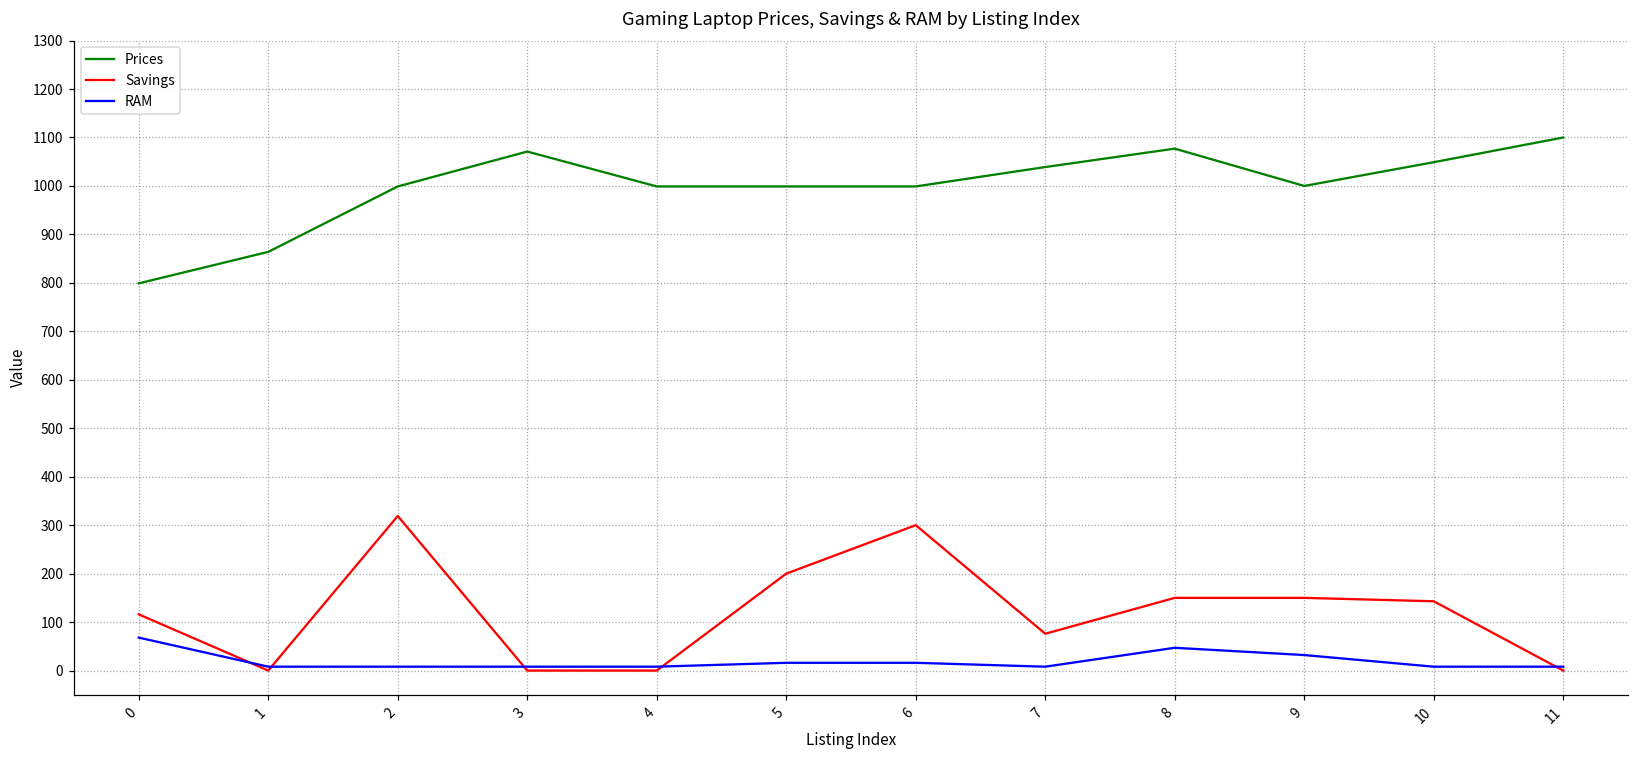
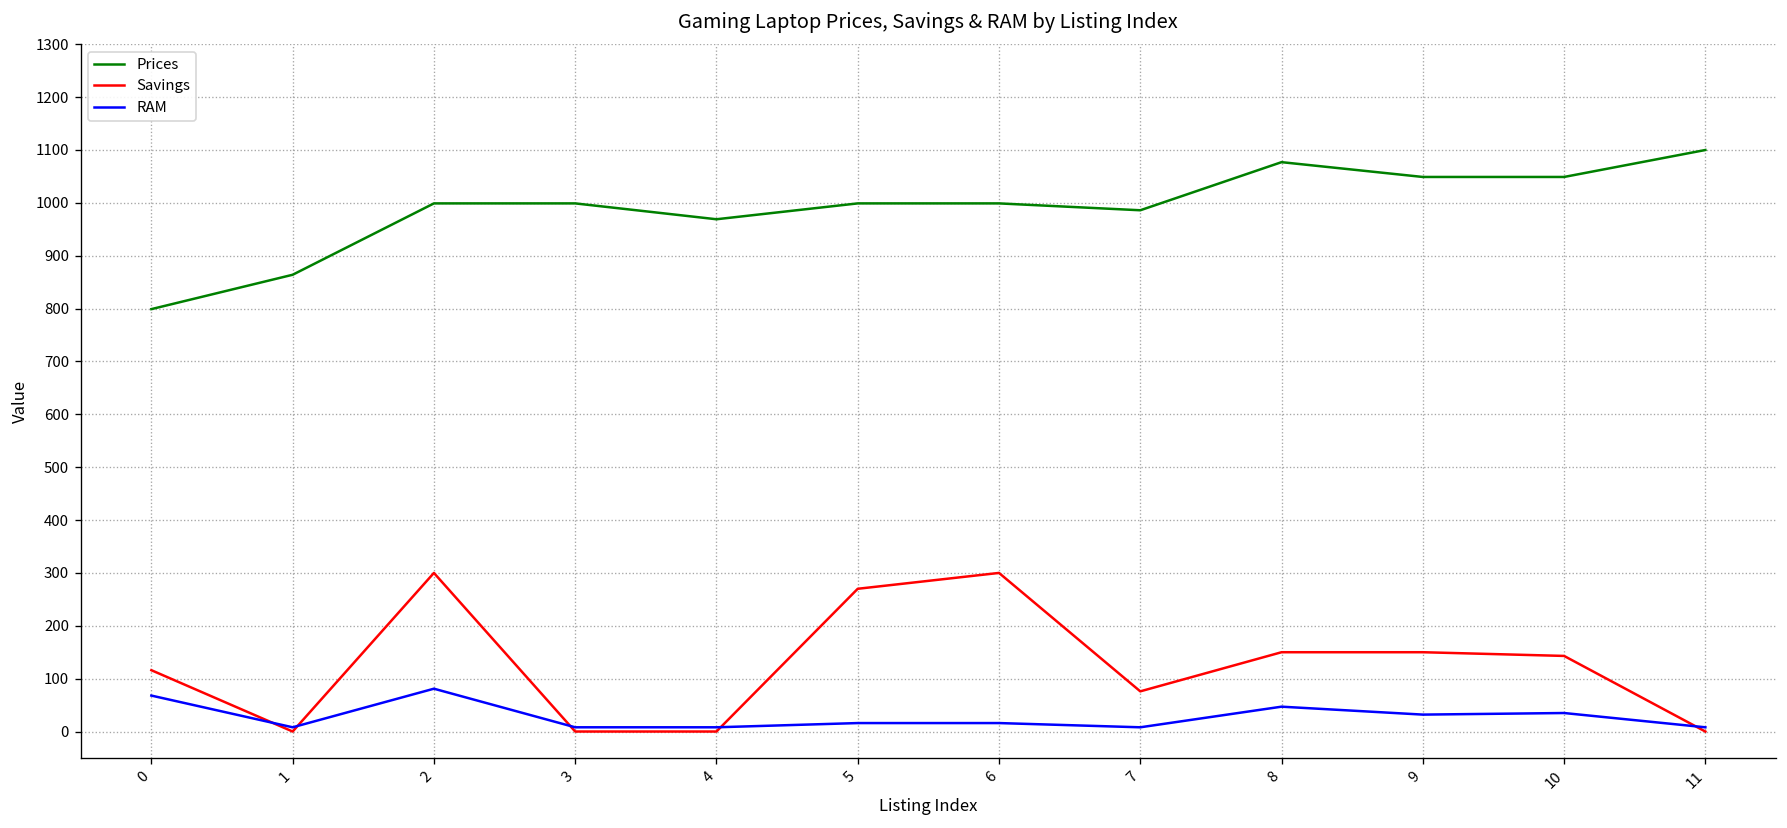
  {
    "Prices": {
      "0": 800,
      "1": 860,
      "2": 1000,
-     "3": 1070,
-     "4": 1000,
+     "3": 1000,
+     "4": 970,
      "5": 1000,
      "6": 1000,
-     "7": 1040,
+     "7": 990,
      "8": 1080,
-     "9": 1000,
+     "9": 1050,
      "10": 1050,
      "11": 1100
    },
    "Savings": {
      "0": 120,
      "1": 0,
-     "2": 320,
+     "2": 300,
      "3": 0,
      "4": 0,
-     "5": 200,
+     "5": 270,
      "6": 300,
      "7": 80,
      "8": 150,
      "9": 150,
      "10": 140,
      "11": 0
    },
    "RAM": {
      "0": 70,
      "1": 10,
-     "2": 10,
+     "2": 80,
      "3": 10,
      "4": 10,
      "5": 20,
      "6": 20,
      "7": 10,
      "8": 50,
      "9": 30,
-     "10": 10,
+     "10": 40,
      "11": 10
    }
  }
